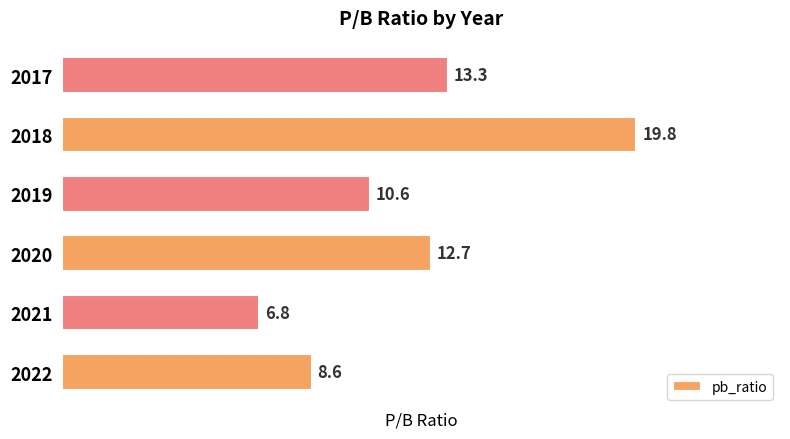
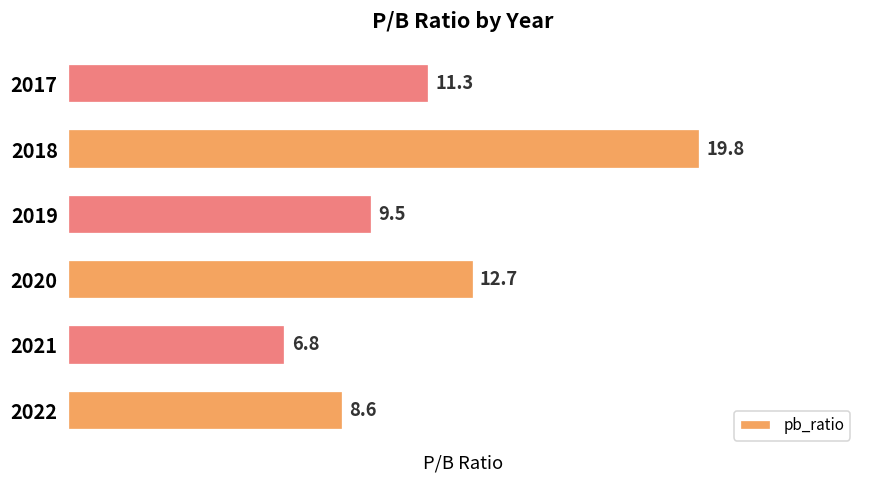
  {
-   "2017": 13.3,
+   "2017": 11.3,
    "2018": 19.8,
-   "2019": 10.6,
+   "2019": 9.5,
    "2020": 12.7,
    "2021": 6.8,
    "2022": 8.6
  }
